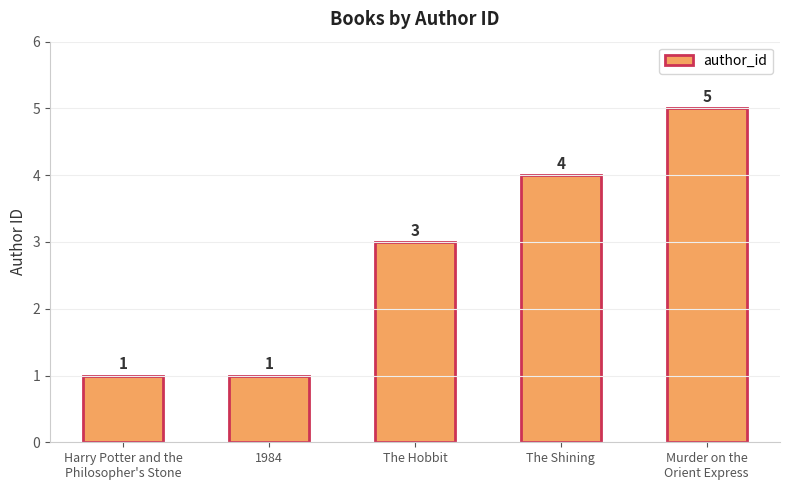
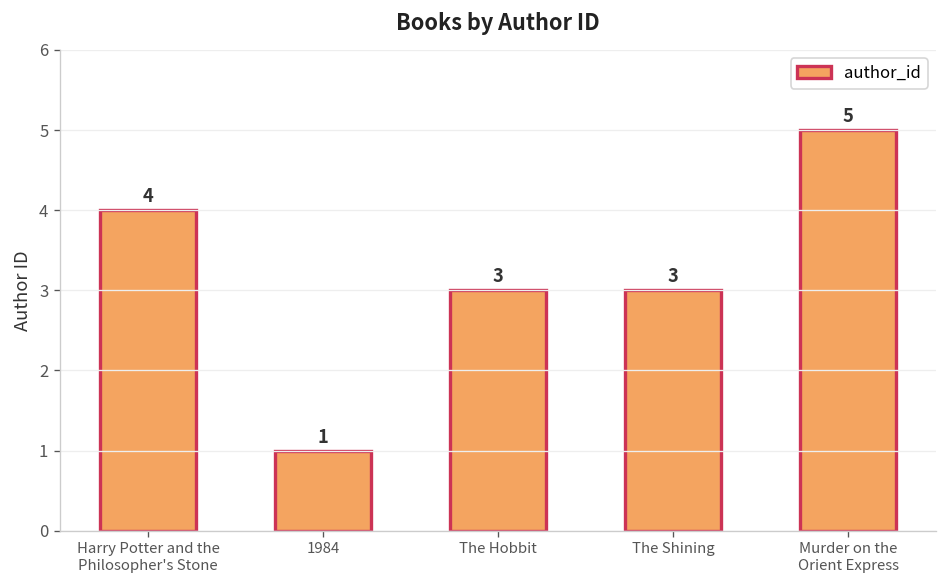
  {
-   "Harry Potter and the Philosopher's Stone": 1,
+   "Harry Potter and the Philosopher's Stone": 4,
    "1984": 1,
    "The Hobbit": 3,
-   "The Shining": 4,
+   "The Shining": 3,
    "Murder on the Orient Express": 5
  }
